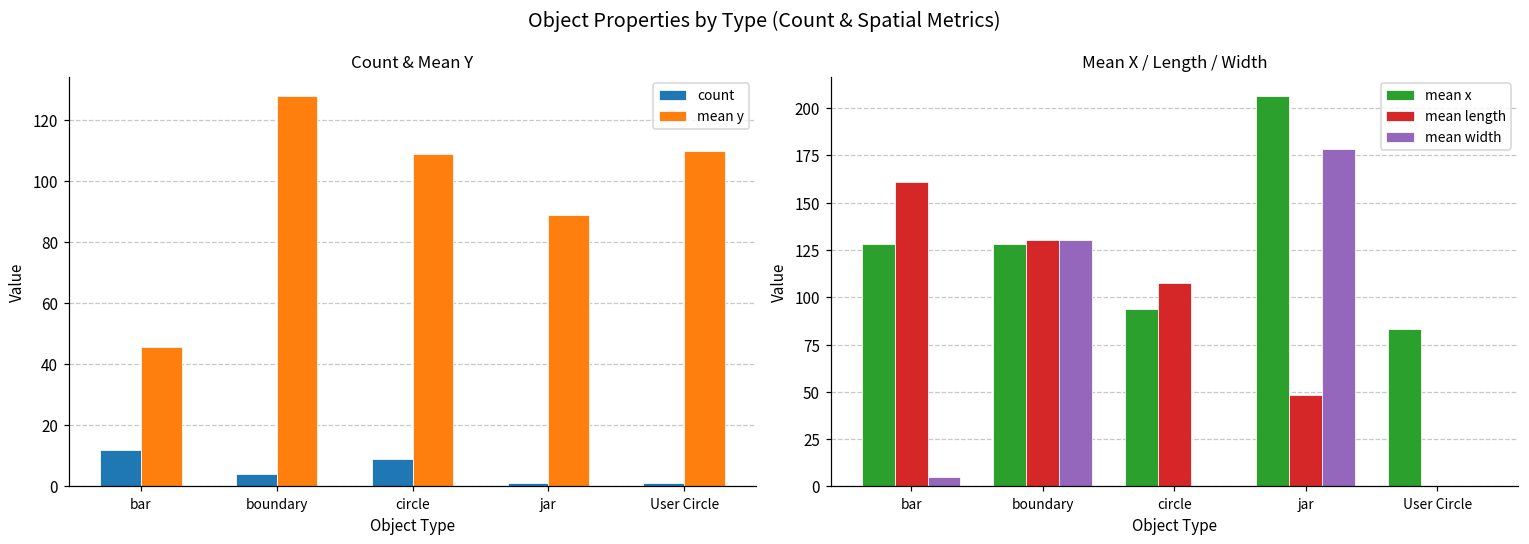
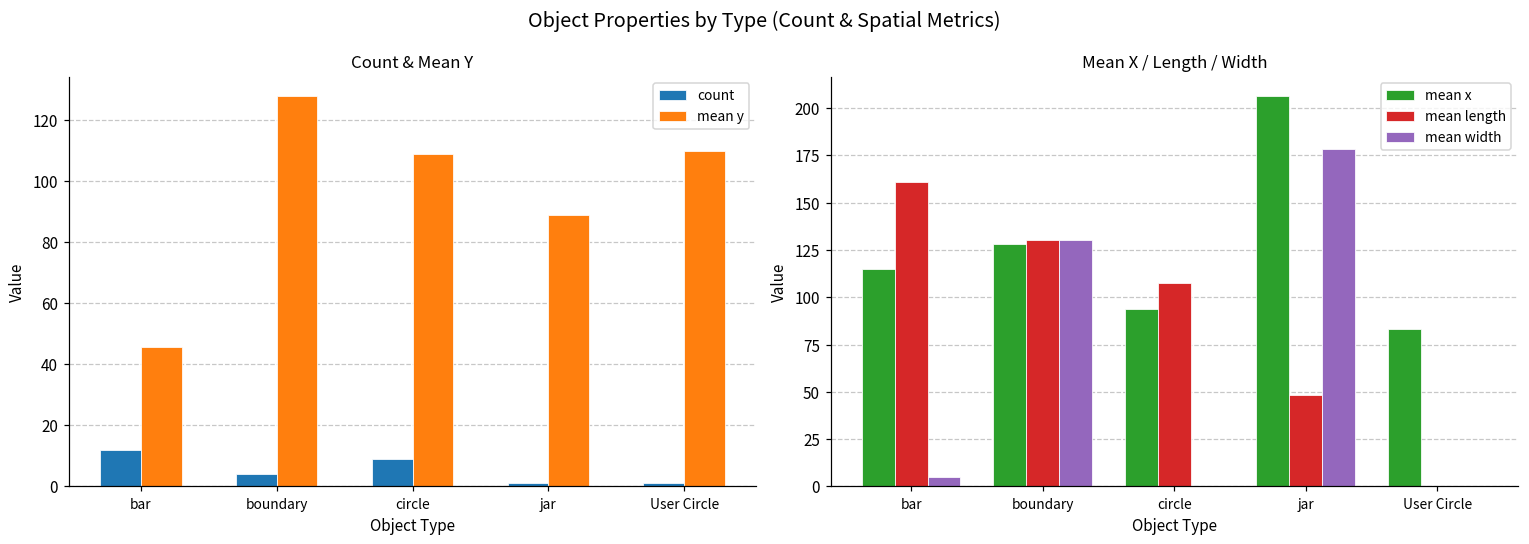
  {
    "Count & Mean Y": {
      "count": {
        "bar": 12,
        "boundary": 4,
        "circle": 9,
        "jar": 1,
        "User Circle": 1
      },
      "mean y": {
        "bar": 46,
        "boundary": 128,
        "circle": 109,
        "jar": 89,
        "User Circle": 110
      }
    },
    "Mean X / Length / Width": {
      "mean x": {
-       "bar": 128,
+       "bar": 115,
        "boundary": 128,
        "circle": 94,
        "jar": 206,
        "User Circle": 83
      },
      "mean length": {
        "bar": 161,
        "boundary": 131,
        "circle": 108,
        "jar": 48,
        "User Circle": 0
      },
      "mean width": {
        "bar": 5,
        "boundary": 131,
        "circle": 0,
        "jar": 178,
        "User Circle": 0
      }
    }
  }
